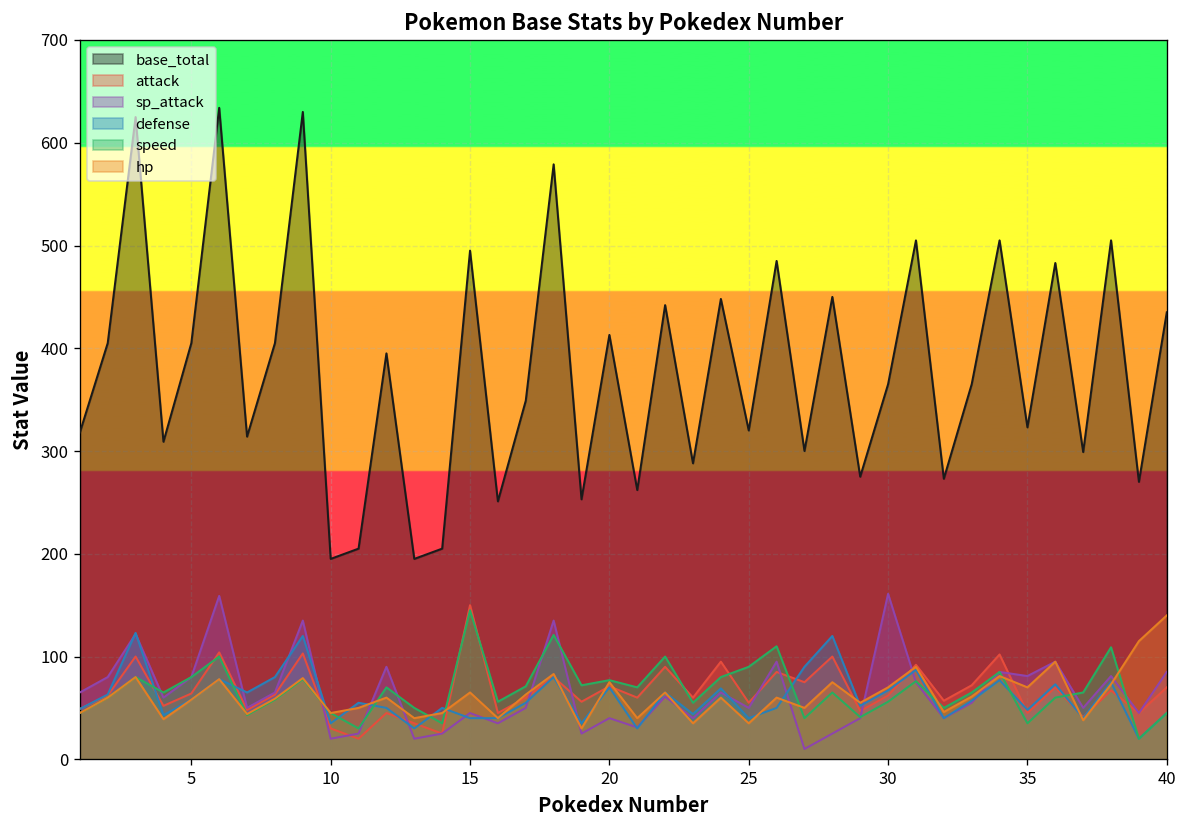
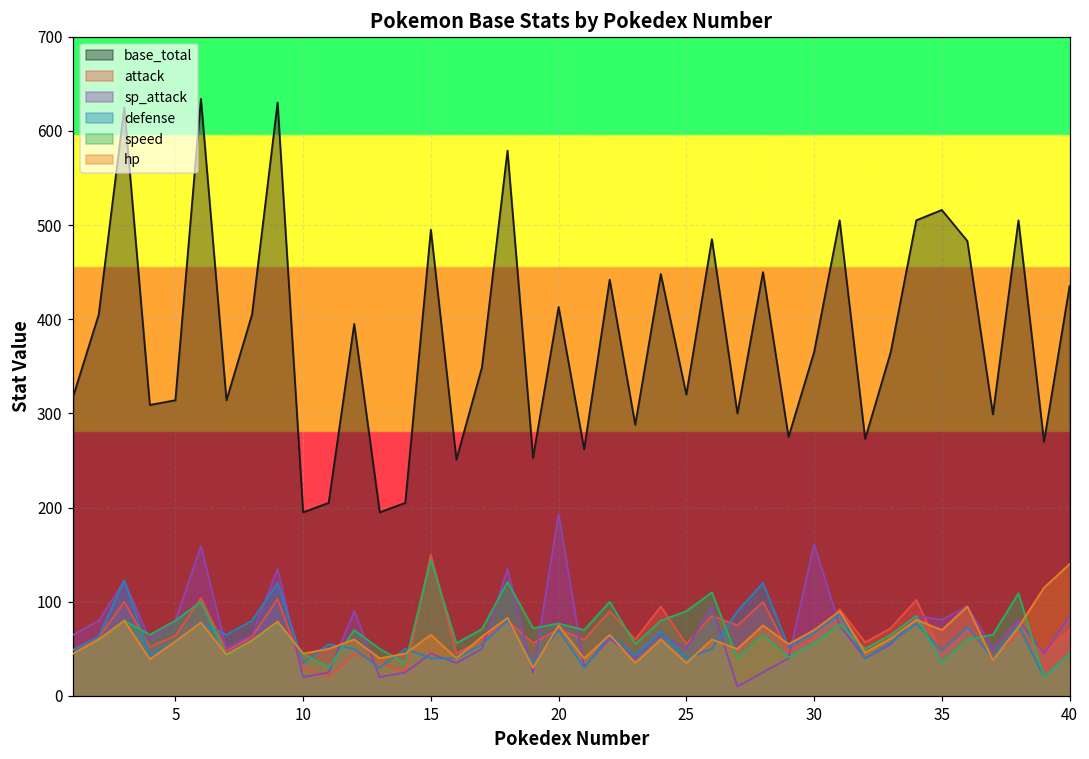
  {
    "base_total": {
-     "5": 410,
+     "5": 310,
      "10": 200,
      "15": 500,
      "20": 410,
      "25": 320,
      "30": 370,
-     "35": 320,
+     "35": 520,
      "40": 440
    },
    "sp_attack": {
      "10": 20,
      "15": 50,
-     "20": 40,
+     "20": 190,
      "25": 50,
      "30": 160,
      "35": 80,
      "40": 90
    }
  }
